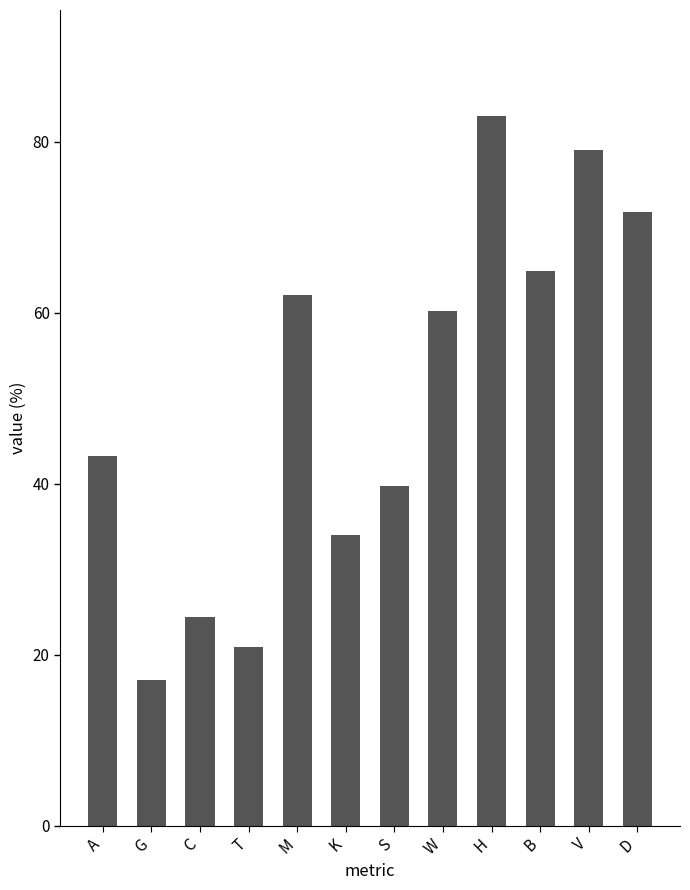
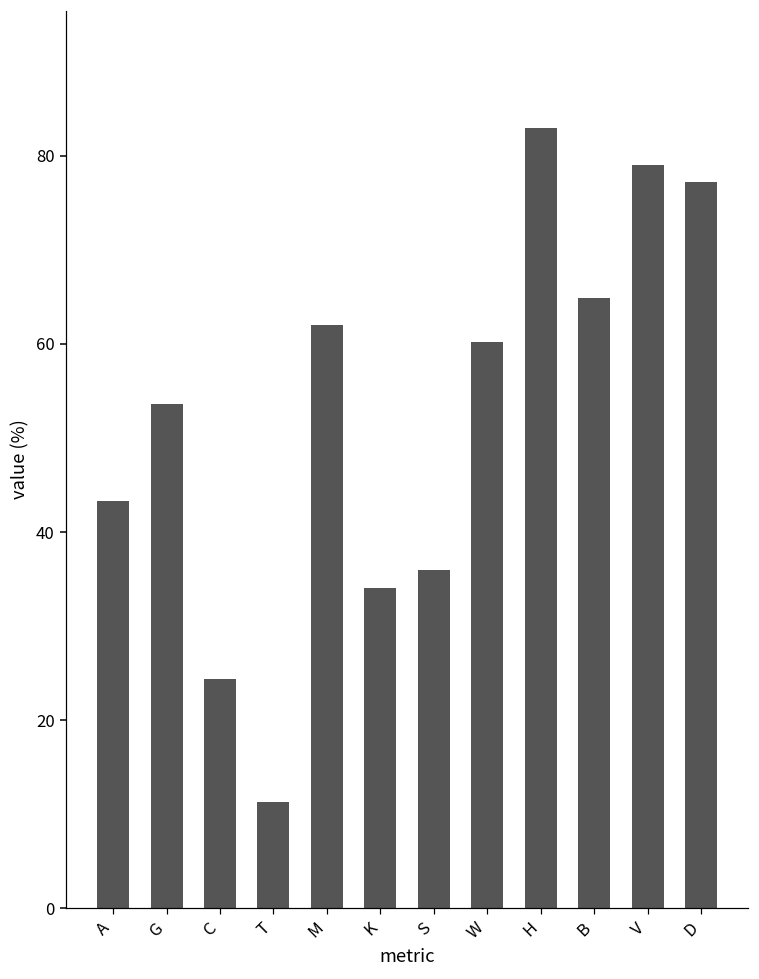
  {
    "A": 43,
-   "G": 17,
+   "G": 54,
    "C": 24,
-   "T": 21,
+   "T": 11,
    "M": 62,
    "K": 34,
-   "S": 40,
+   "S": 36,
    "W": 60,
    "H": 83,
    "B": 65,
    "V": 79,
-   "D": 72
+   "D": 77
  }
